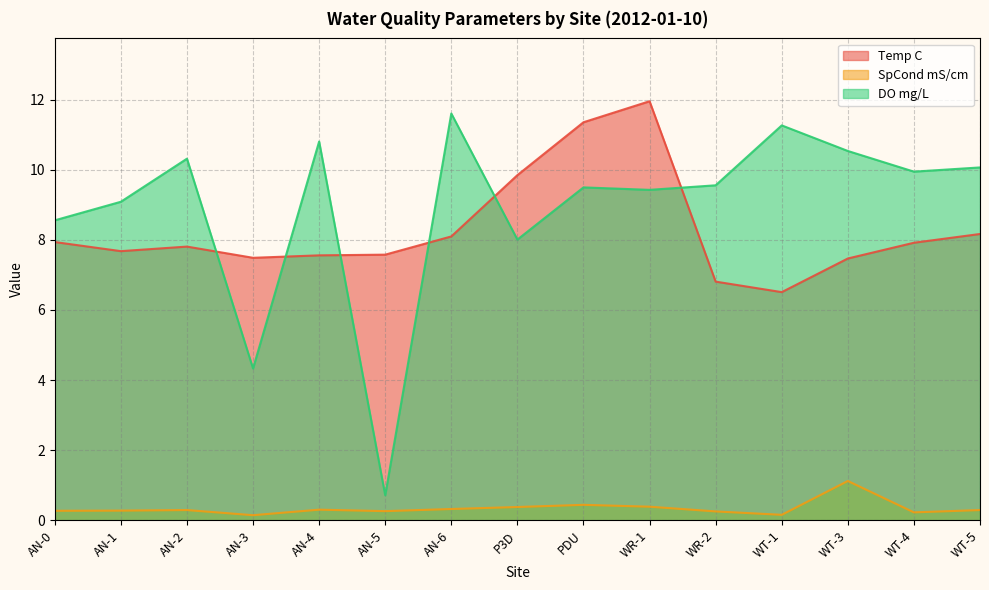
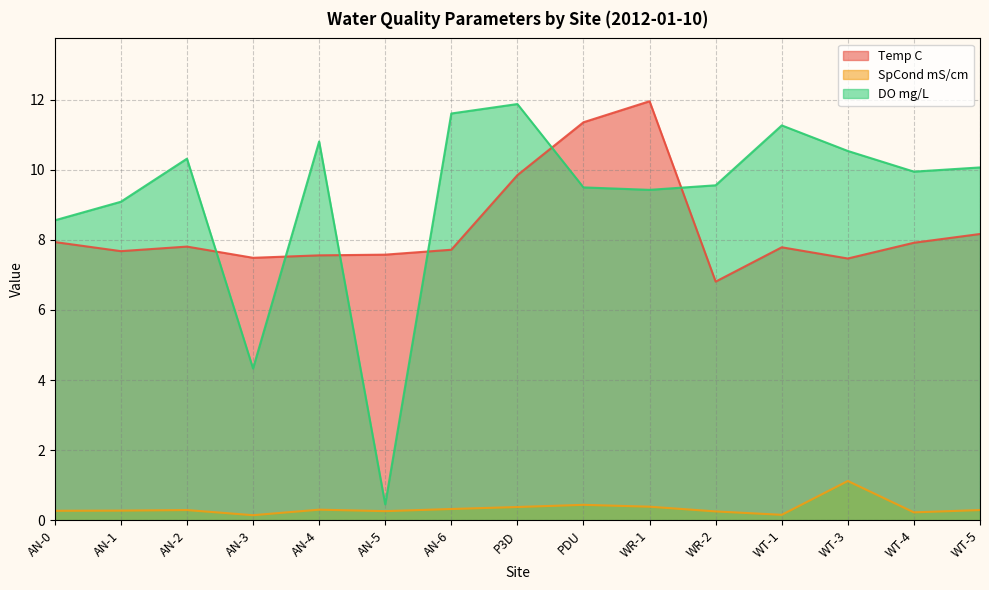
  {
    "Temp C": {
      "AN-0": 7.9,
      "AN-1": 7.7,
      "AN-2": 7.8,
      "AN-3": 7.5,
      "AN-4": 7.6,
      "AN-5": 7.6,
-     "AN-6": 8.1,
+     "AN-6": 7.7,
      "P3D": 9.9,
      "PDU": 11.4,
      "WR-1": 12.0,
      "WR-2": 6.8,
-     "WT-1": 6.5,
+     "WT-1": 7.8,
      "WT-3": 7.5,
      "WT-4": 7.9,
      "WT-5": 8.2
    },
    "SpCond mS/cm": {
      "AN-0": 0.3,
      "AN-1": 0.3,
      "AN-2": 0.3,
      "AN-3": 0.1,
      "AN-4": 0.3,
      "AN-5": 0.3,
      "AN-6": 0.3,
      "P3D": 0.4,
      "PDU": 0.4,
      "WR-1": 0.4,
      "WR-2": 0.2,
      "WT-1": 0.2,
      "WT-3": 1.1,
      "WT-4": 0.2,
      "WT-5": 0.3
    },
    "DO mg/L": {
      "AN-0": 8.6,
      "AN-1": 9.1,
      "AN-2": 10.3,
      "AN-3": 4.3,
      "AN-4": 10.8,
-     "AN-5": 0.7,
+     "AN-5": 0.5,
      "AN-6": 11.6,
-     "P3D": 8.0,
+     "P3D": 11.9,
      "PDU": 9.5,
      "WR-1": 9.4,
      "WR-2": 9.6,
      "WT-1": 11.3,
      "WT-3": 10.5,
      "WT-4": 10.0,
      "WT-5": 10.1
    }
  }
